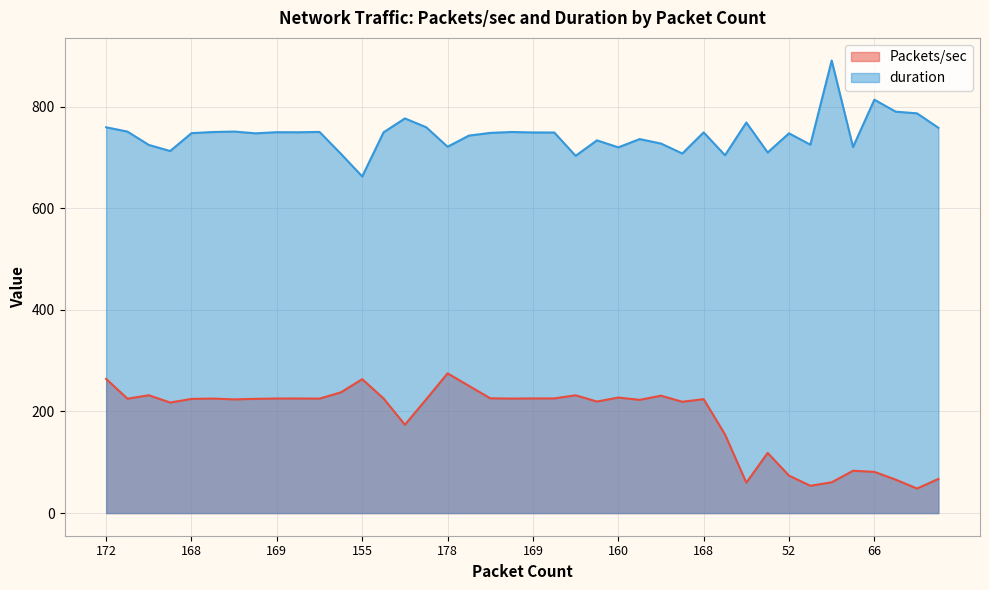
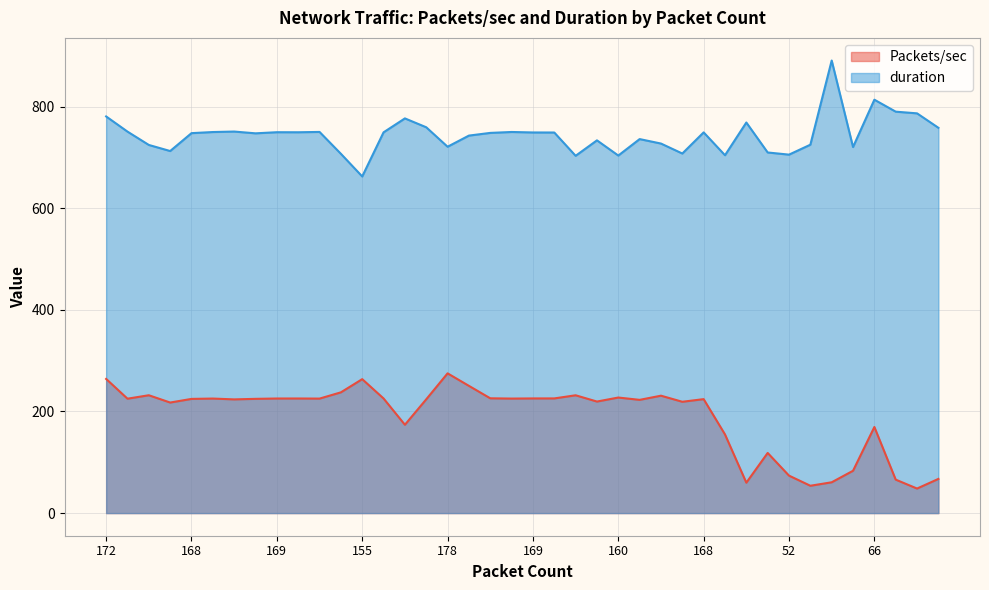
  {
    "Packets/sec": {
      "172": 260,
      "155": 260,
      "178": 280,
      "160": 230,
      "52": 70,
-     "66": 80
+     "66": 170
    },
    "duration": {
-     "172": 760,
+     "172": 780,
      "155": 660,
      "178": 720,
-     "160": 720,
-     "52": 750,
+     "160": 700,
+     "52": 710,
      "66": 810
    }
  }
